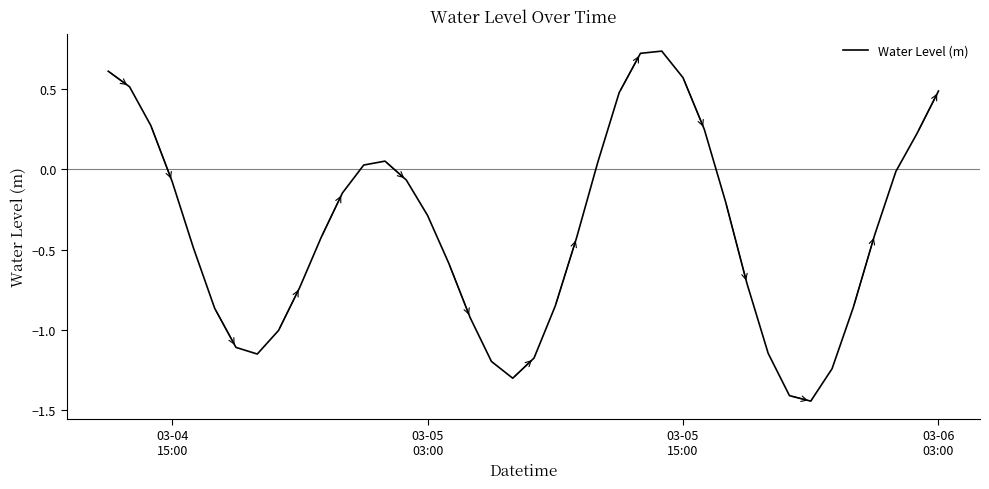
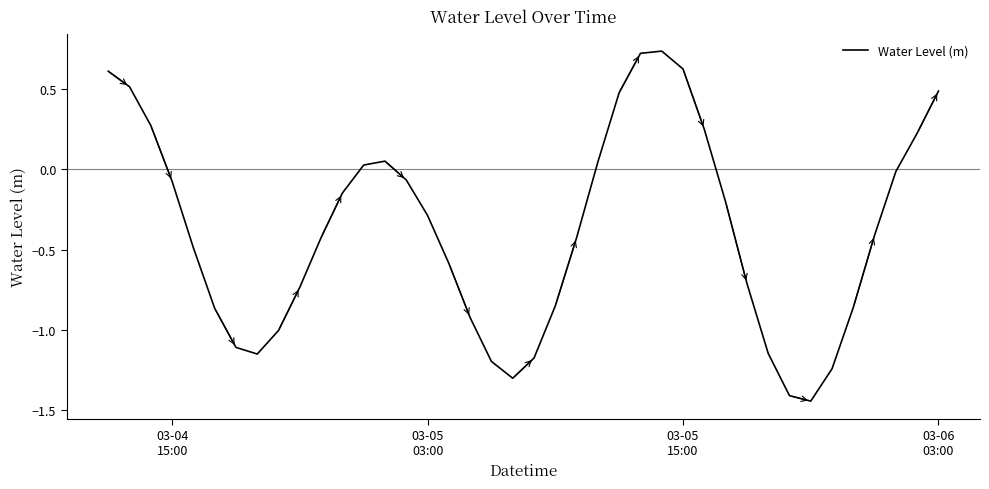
  {
    "03-04 15:00": -0.08,
    "03-05 03:00": -0.29,
-   "03-05 15:00": 0.57,
+   "03-05 15:00": 0.62,
    "03-06 03:00": 0.49
  }
